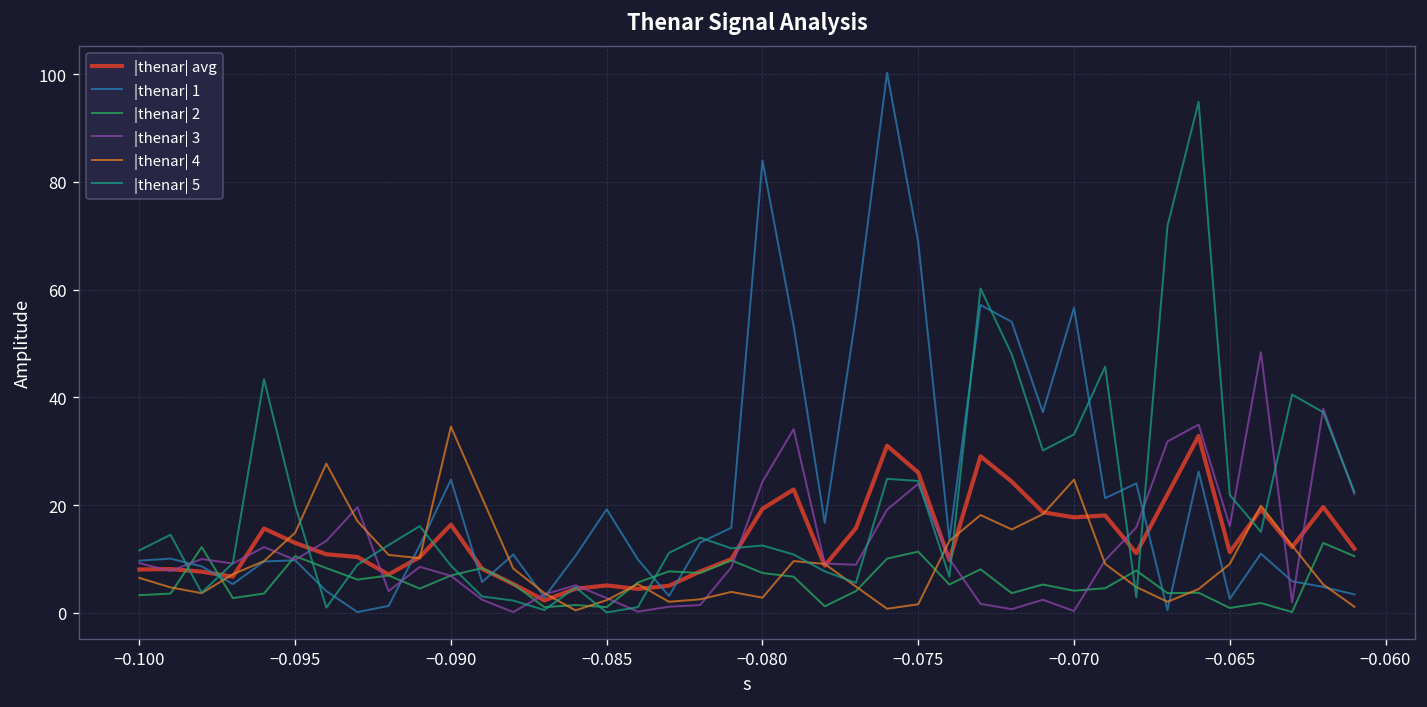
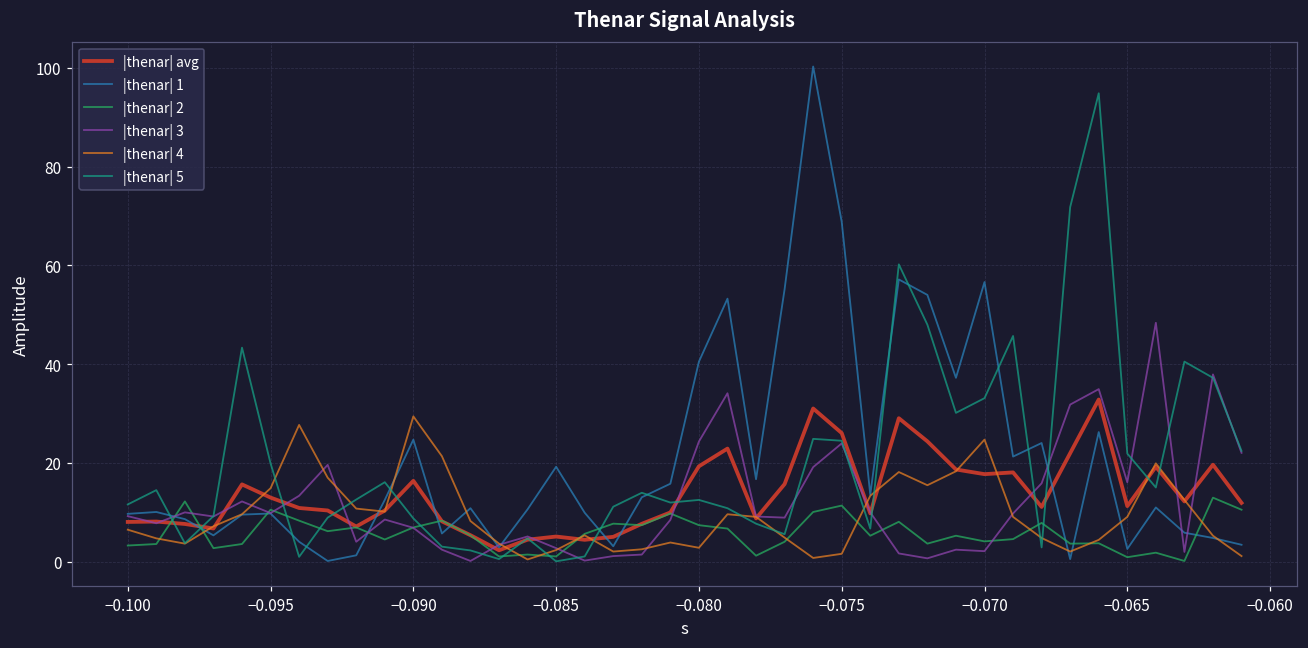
  {
    "|thenar| avg": {
      "−0.100": 8,
      "−0.095": 13,
      "−0.090": 16,
      "−0.085": 5,
      "−0.080": 19,
      "−0.075": 26,
      "−0.070": 18,
      "−0.065": 11
    },
    "|thenar| 1": {
      "−0.090": 25,
      "−0.085": 19,
-     "−0.080": 84,
+     "−0.080": 41,
      "−0.075": 69,
      "−0.070": 57,
      "−0.065": 3
    },
    "|thenar| 3": {
      "−0.080": 24,
-     "−0.070": 0,
+     "−0.070": 2,
      "−0.065": 16
    },
    "|thenar| 4": {
      "−0.100": 6,
      "−0.095": 15,
-     "−0.090": 35,
+     "−0.090": 29,
      "−0.080": 3,
      "−0.075": 2,
      "−0.070": 25,
      "−0.065": 9
    }
  }
